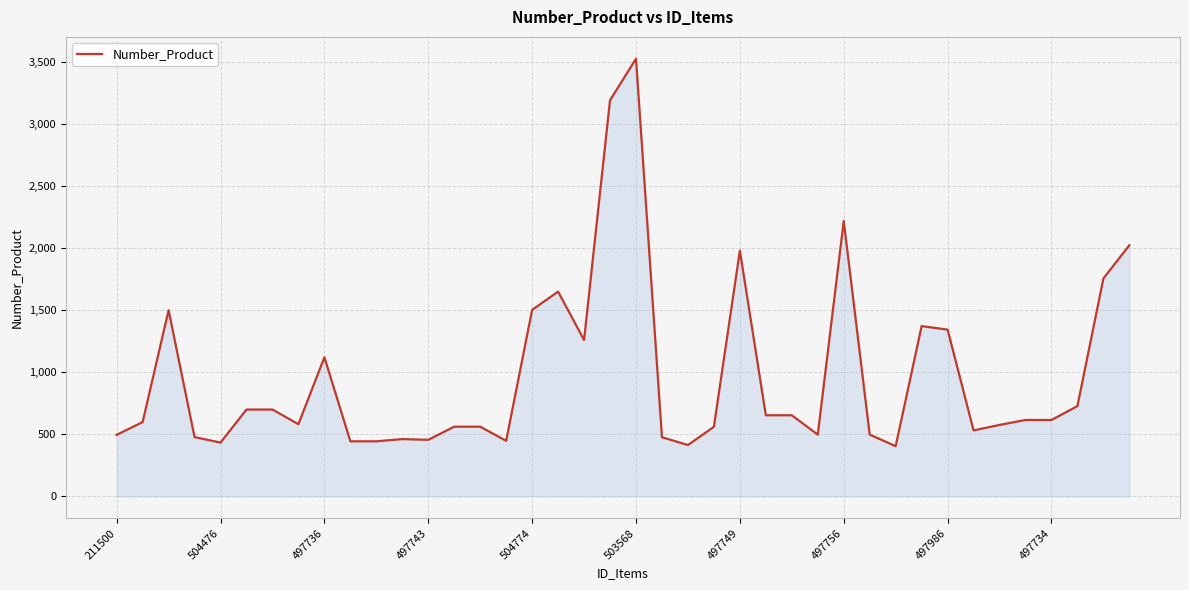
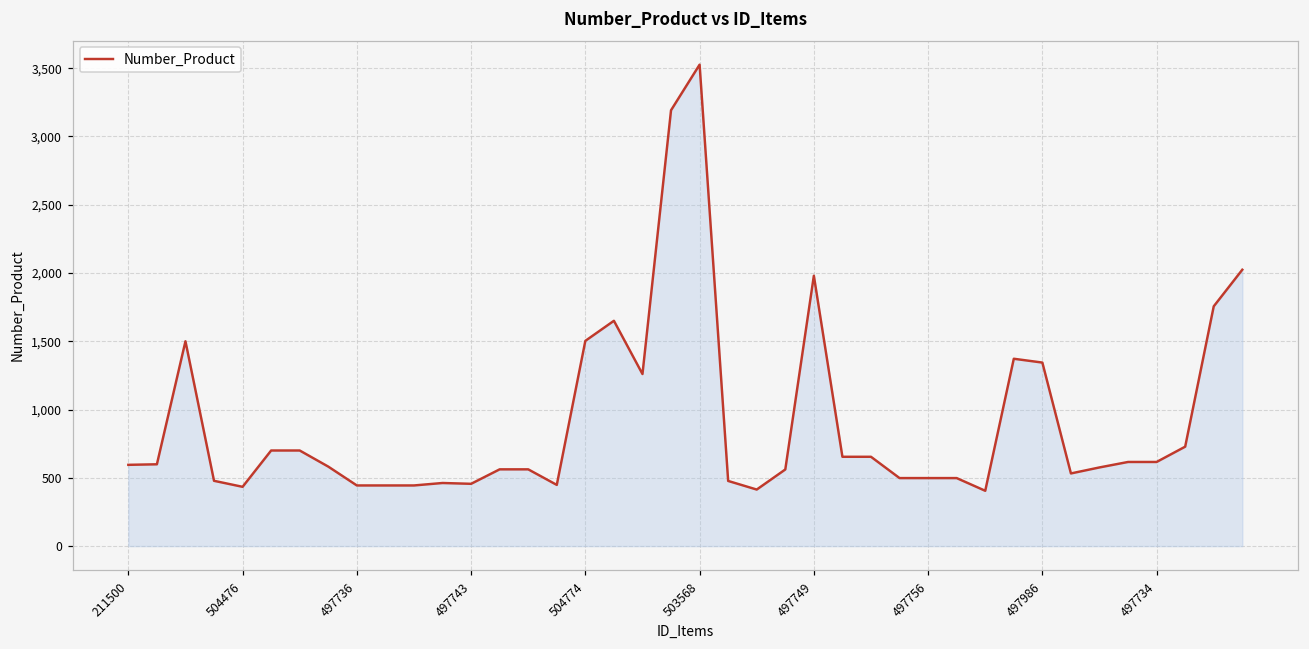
  {
-   "211500": "500",
+   "211500": "600",
    "504476": "430",
-   "497736": "1,120",
+   "497736": "440",
    "497743": "460",
    "504774": "1,500",
    "503568": "3,530",
    "497749": "1,980",
-   "497756": "2,220",
+   "497756": "500",
    "497986": "1,340",
    "497734": "620"
  }
